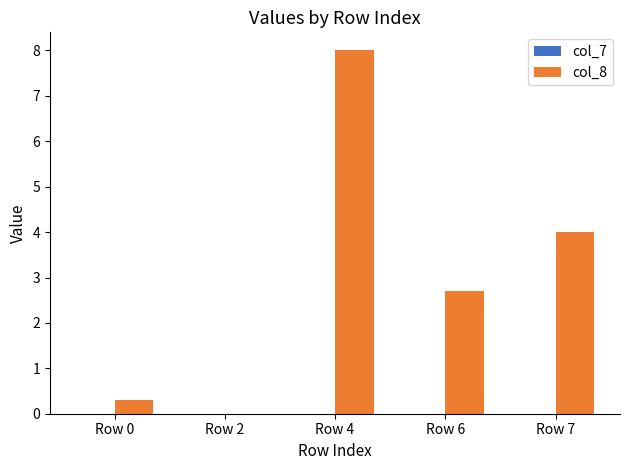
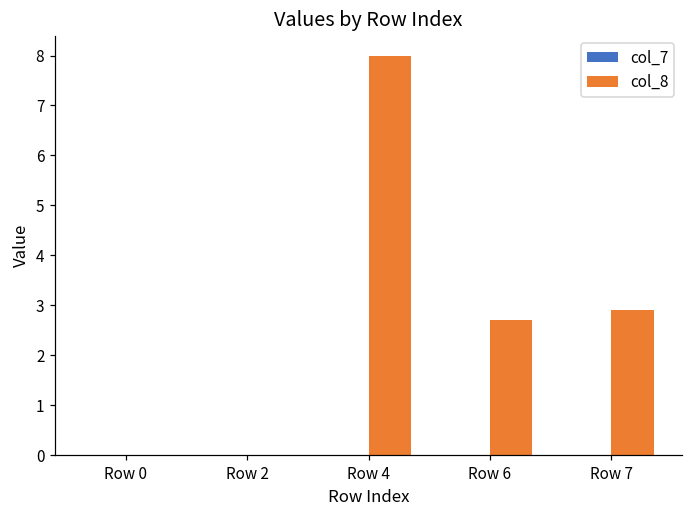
  {
    "col_7": {
      "Row 0": 0.0,
      "Row 2": 0.0,
      "Row 4": 0.0,
      "Row 6": 0.0,
      "Row 7": 0.0
    },
    "col_8": {
-     "Row 0": 0.3,
+     "Row 0": 0.0,
      "Row 2": 0.0,
      "Row 4": 8.0,
      "Row 6": 2.7,
-     "Row 7": 4.0
+     "Row 7": 2.9
    }
  }
